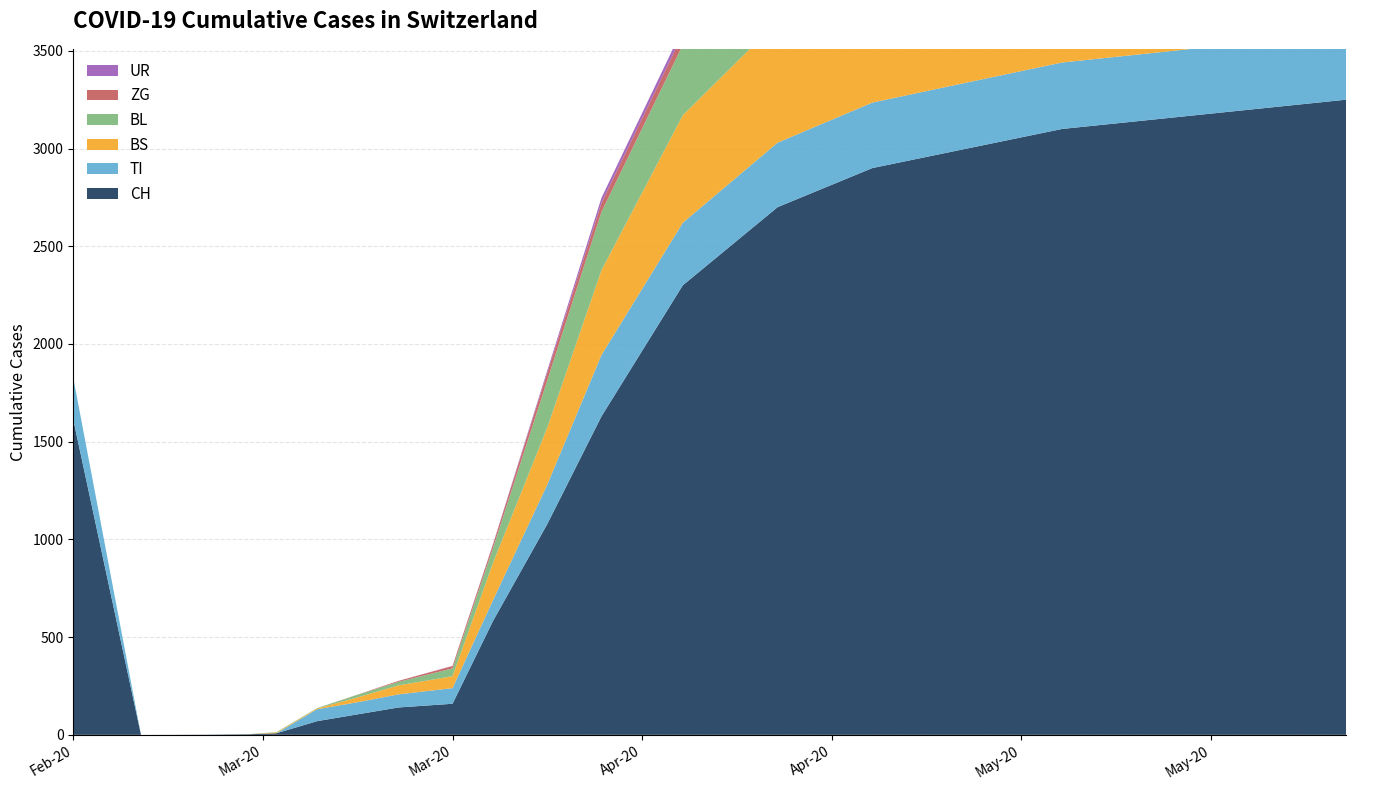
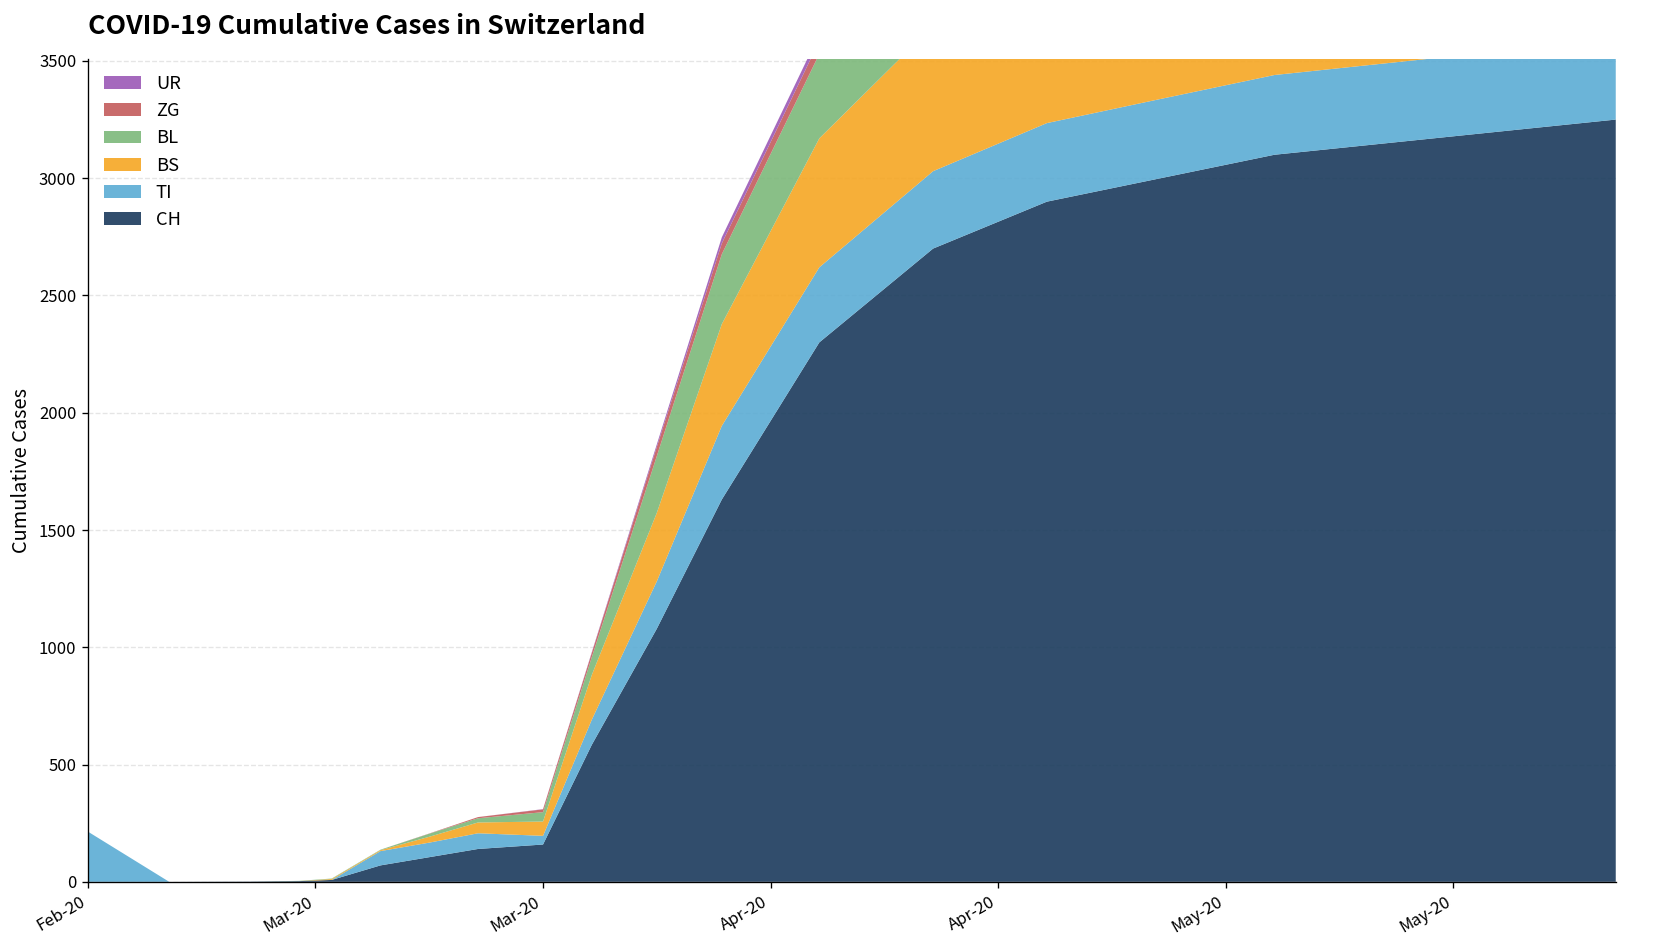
  {
    "CH": {
-     "Feb-20": 1610,
+     "Feb-20": 0,
      "Mar-20": 160
    },
    "TI": {
-     "Mar-20": 80
+     "Mar-20": 40
    },
    "BS": {
      "Mar-20": 60
    }
  }
